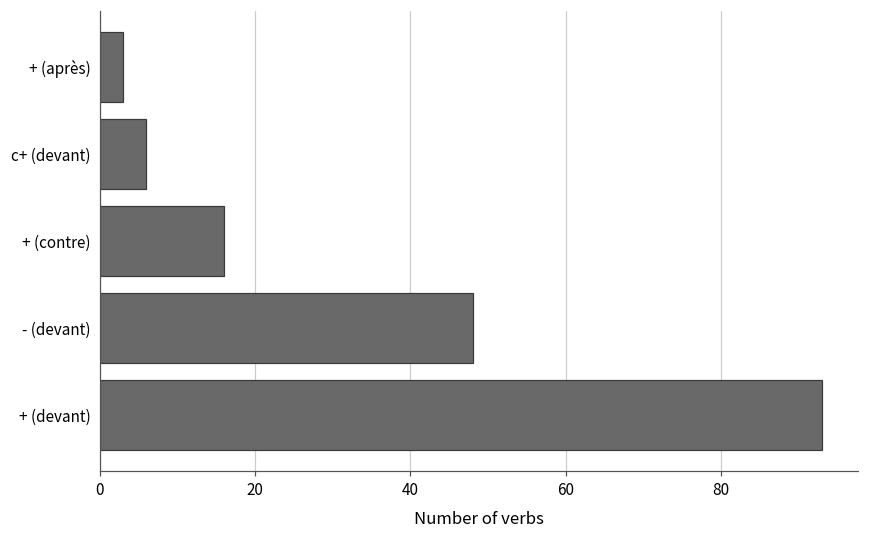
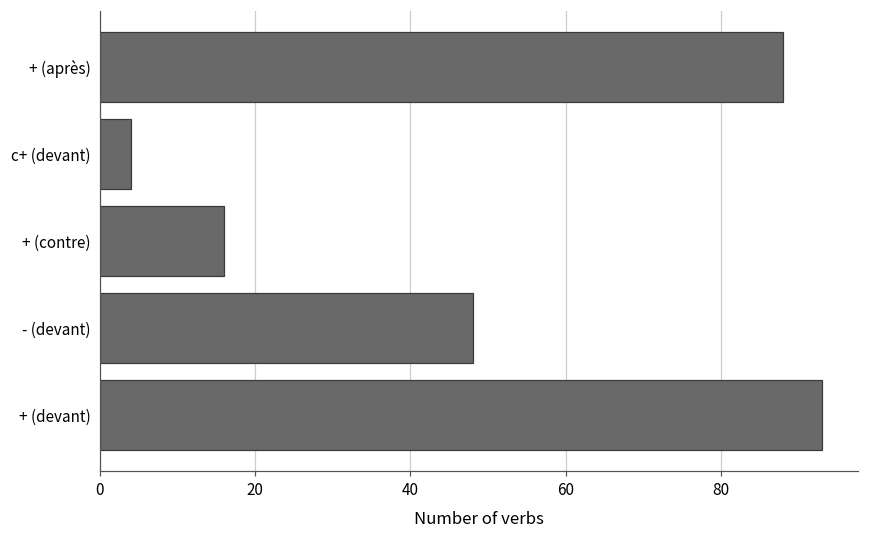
  {
-   "+ (après)": 3,
-   "c+ (devant)": 6,
+   "+ (après)": 88,
+   "c+ (devant)": 4,
    "+ (contre)": 16,
    "- (devant)": 48,
    "+ (devant)": 93
  }
